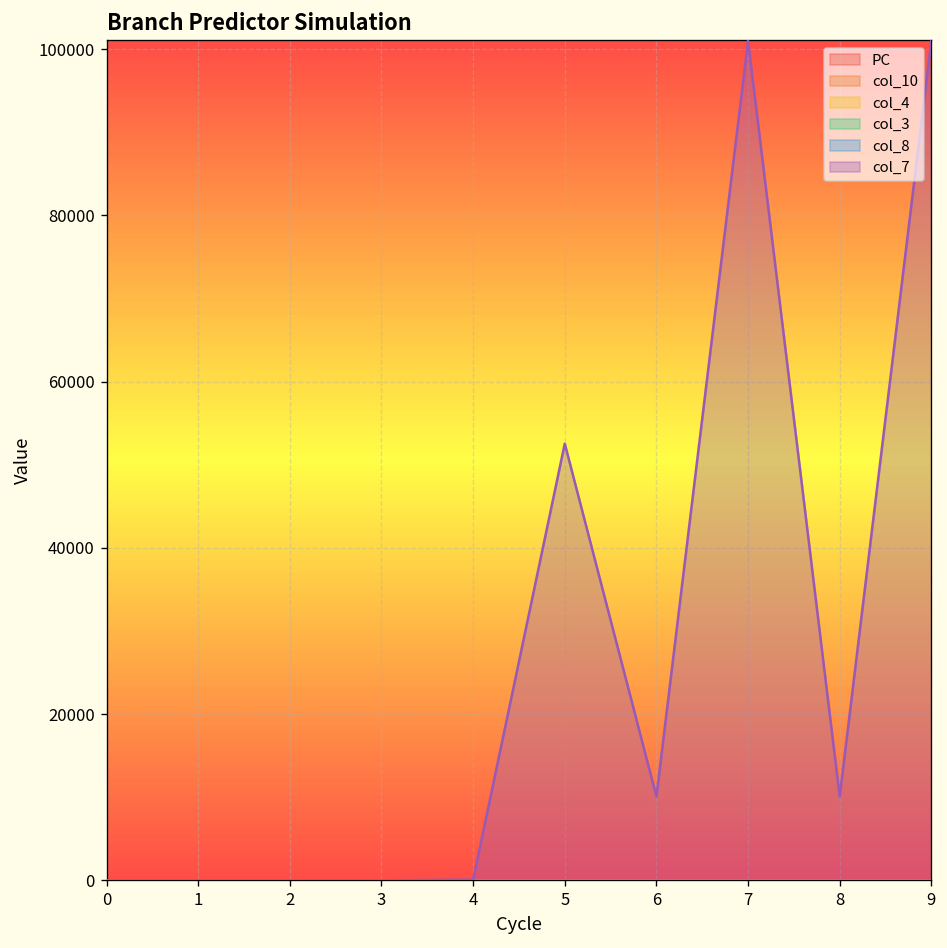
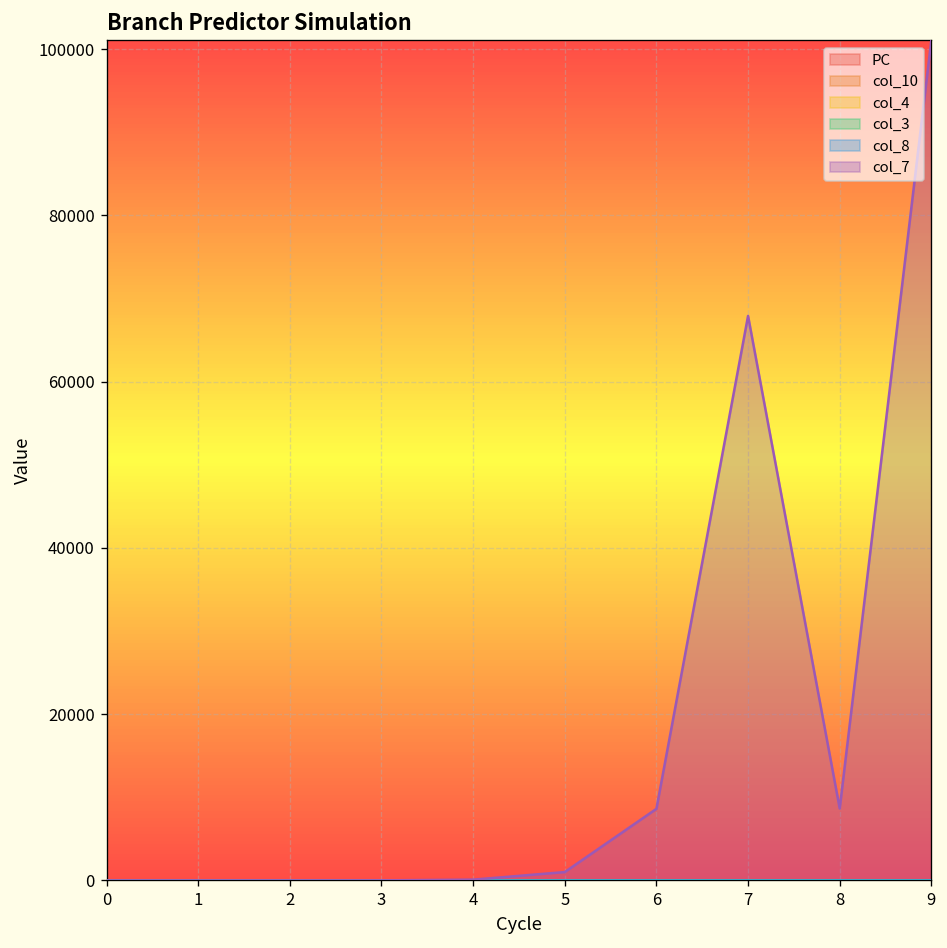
  {
    "col_8": {
      "5": 0,
      "6": 0,
      "7": 0,
      "8": 0,
      "9": 0
    },
    "col_7": {
-     "5": 53000,
-     "6": 10000,
-     "7": 101000,
-     "8": 10000,
+     "5": 1000,
+     "6": 9000,
+     "7": 68000,
+     "8": 9000,
      "9": 101000
    }
  }
